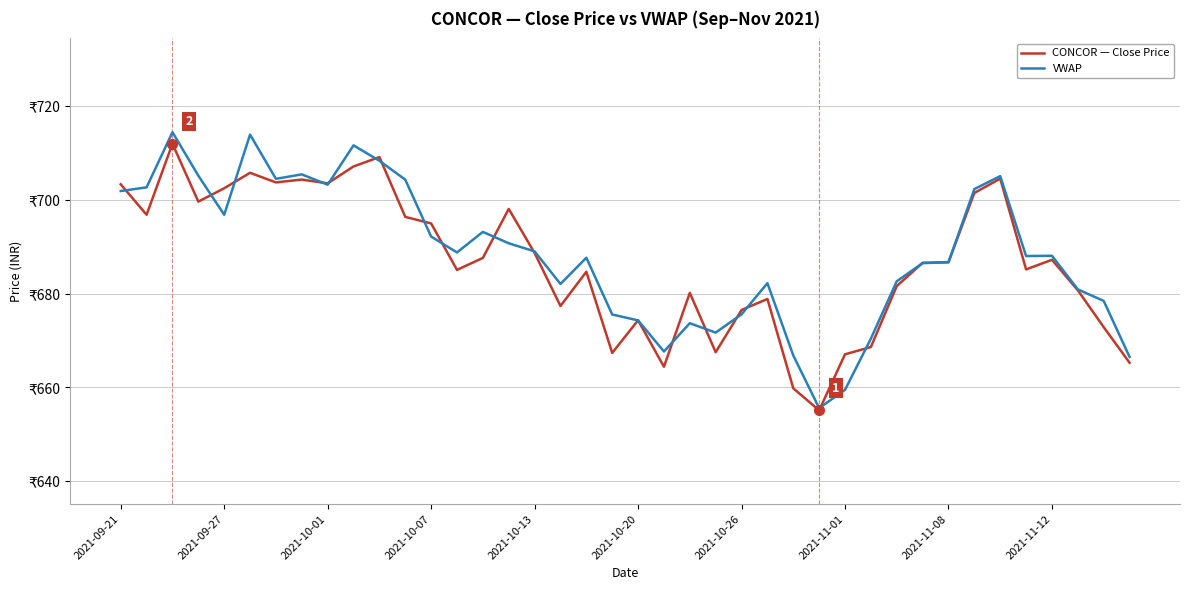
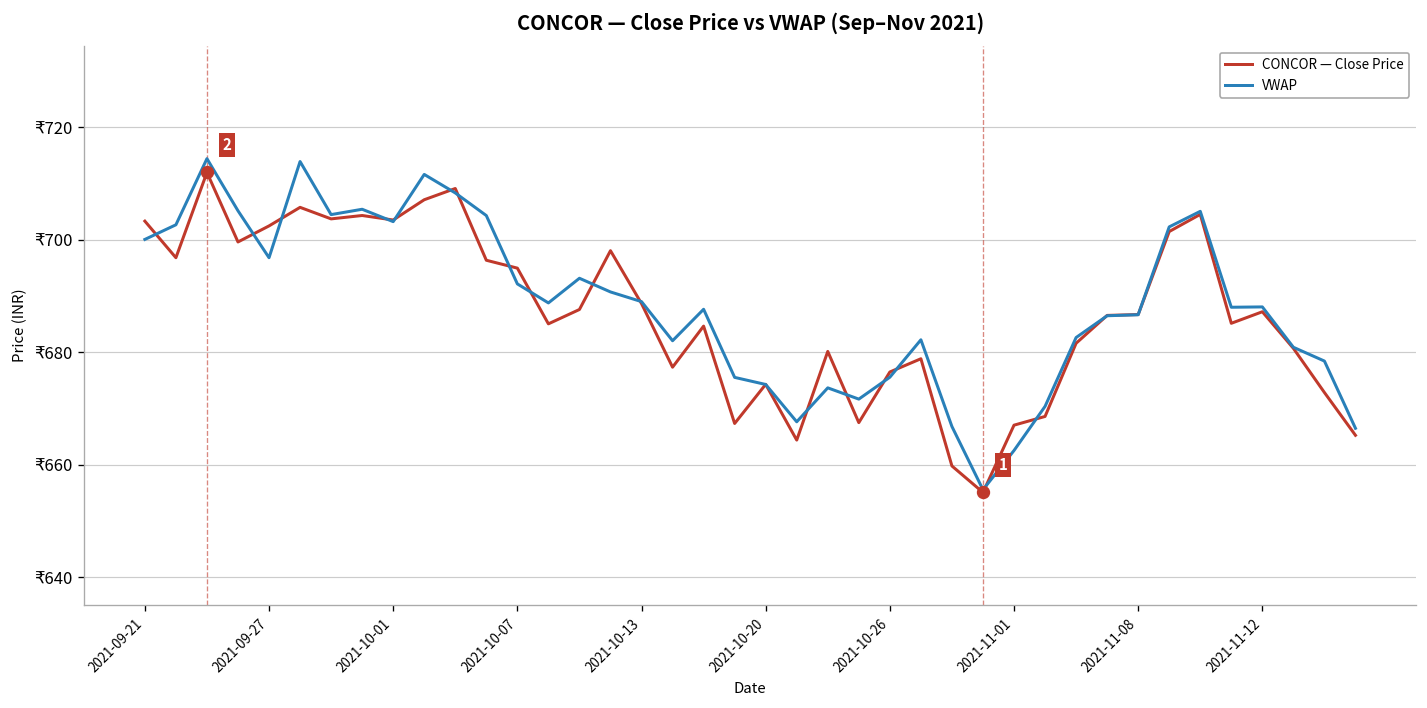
  {
    "VWAP": {
-     "2021-09-21": "₹702",
+     "2021-09-21": "₹700",
      "2021-09-27": "₹697",
      "2021-10-07": "₹692",
      "2021-10-26": "₹676",
-     "2021-11-01": "₹659",
+     "2021-11-01": "₹663",
      "2021-11-12": "₹688"
    }
  }
